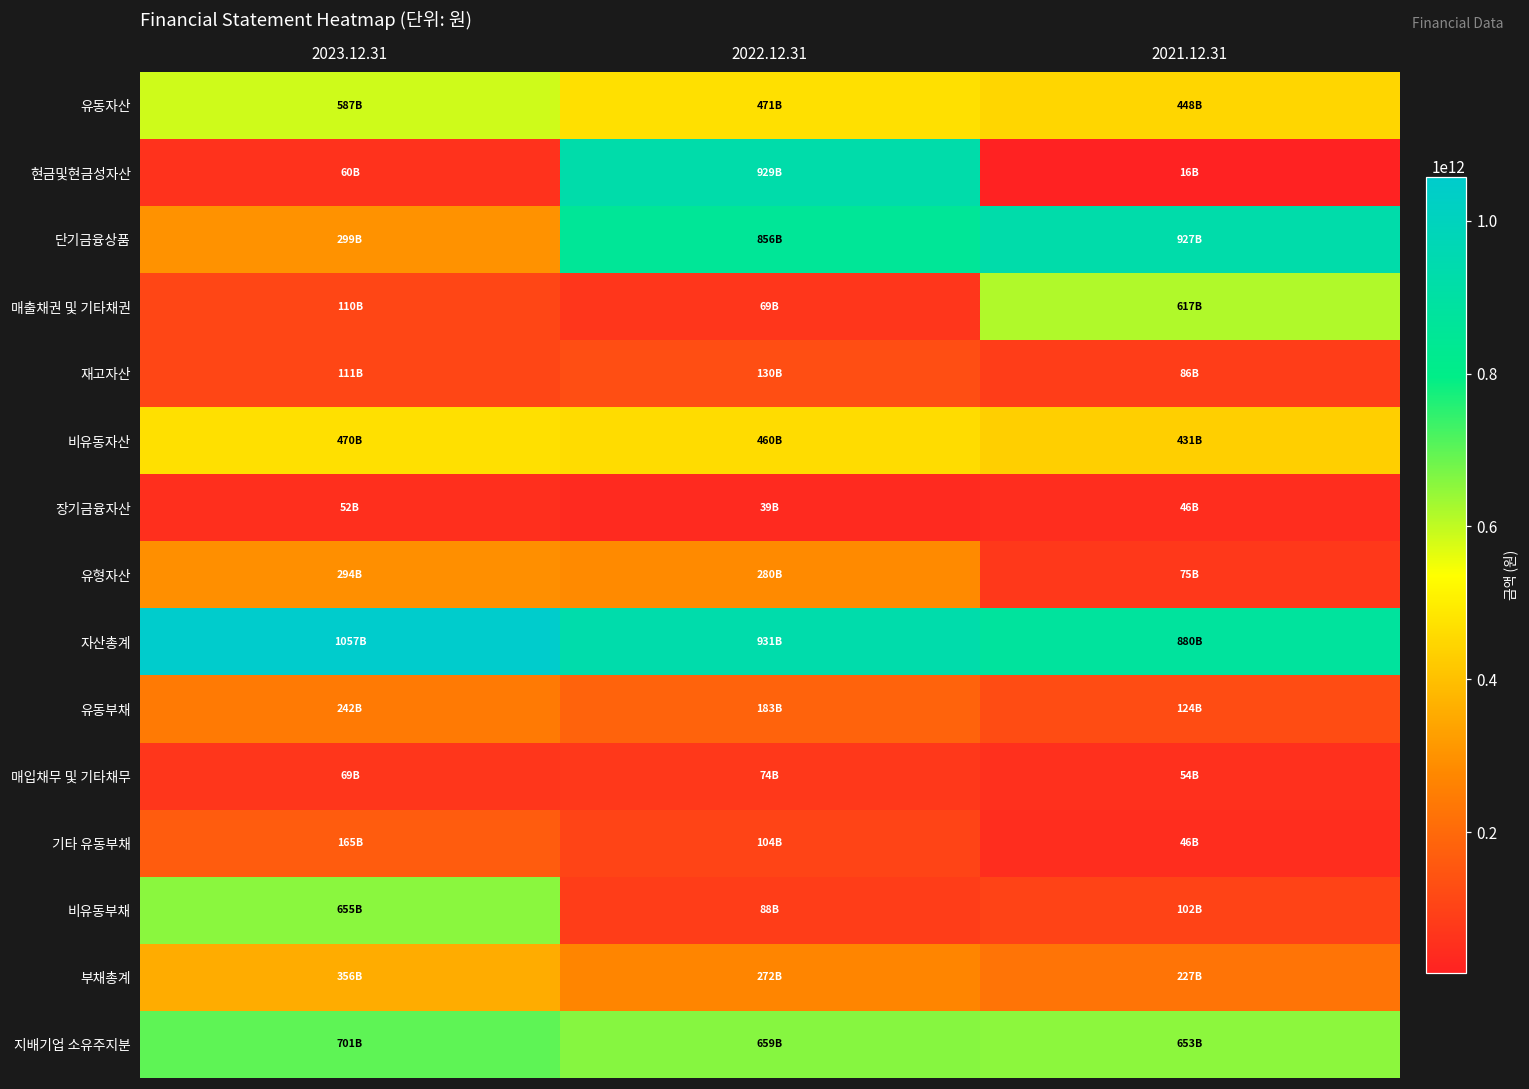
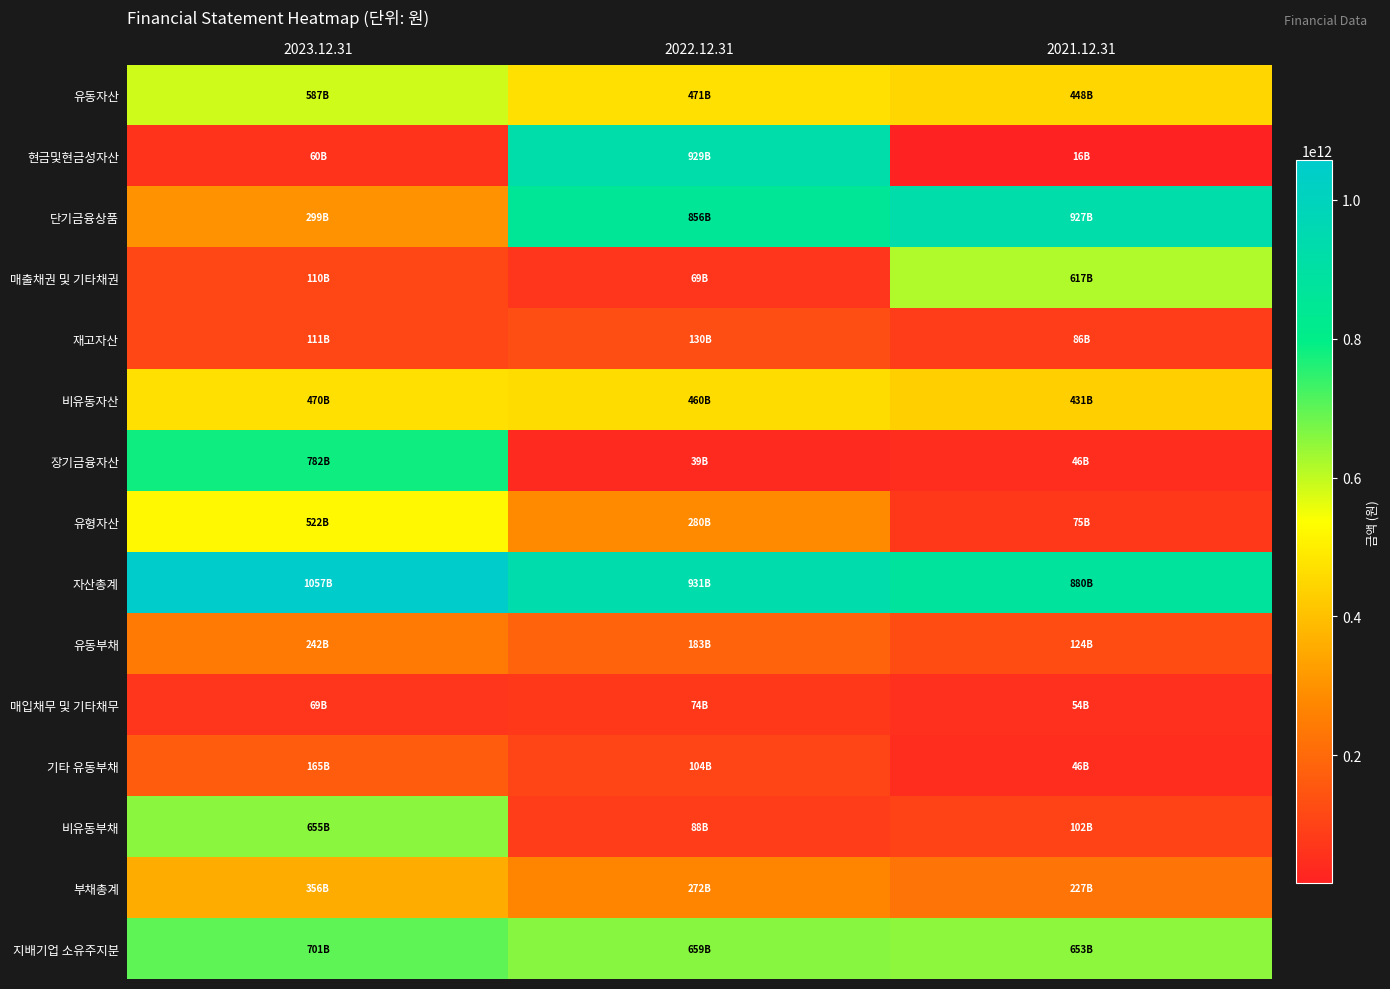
  {
    "유동자산": {
      "2023.12.31": "587B",
      "2022.12.31": "471B",
      "2021.12.31": "448B"
    },
    "현금및현금성자산": {
      "2023.12.31": "60B",
      "2022.12.31": "929B",
      "2021.12.31": "16B"
    },
    "단기금융상품": {
      "2023.12.31": "299B",
      "2022.12.31": "856B",
      "2021.12.31": "927B"
    },
    "매출채권 및 기타채권": {
      "2023.12.31": "110B",
      "2022.12.31": "69B",
      "2021.12.31": "617B"
    },
    "재고자산": {
      "2023.12.31": "111B",
      "2022.12.31": "130B",
      "2021.12.31": "86B"
    },
    "비유동자산": {
      "2023.12.31": "470B",
      "2022.12.31": "460B",
      "2021.12.31": "431B"
    },
    "장기금융자산": {
-     "2023.12.31": "52B",
+     "2023.12.31": "782B",
      "2022.12.31": "39B",
      "2021.12.31": "46B"
    },
    "유형자산": {
-     "2023.12.31": "294B",
+     "2023.12.31": "522B",
      "2022.12.31": "280B",
      "2021.12.31": "75B"
    },
    "자산총계": {
      "2023.12.31": "1057B",
      "2022.12.31": "931B",
      "2021.12.31": "880B"
    },
    "유동부채": {
      "2023.12.31": "242B",
      "2022.12.31": "183B",
      "2021.12.31": "124B"
    },
    "매입채무 및 기타채무": {
      "2023.12.31": "69B",
      "2022.12.31": "74B",
      "2021.12.31": "54B"
    },
    "기타 유동부채": {
      "2023.12.31": "165B",
      "2022.12.31": "104B",
      "2021.12.31": "46B"
    },
    "비유동부채": {
      "2023.12.31": "655B",
      "2022.12.31": "88B",
      "2021.12.31": "102B"
    },
    "부채총계": {
      "2023.12.31": "356B",
      "2022.12.31": "272B",
      "2021.12.31": "227B"
    },
    "지배기업 소유주지분": {
      "2023.12.31": "701B",
      "2022.12.31": "659B",
      "2021.12.31": "653B"
    }
  }
